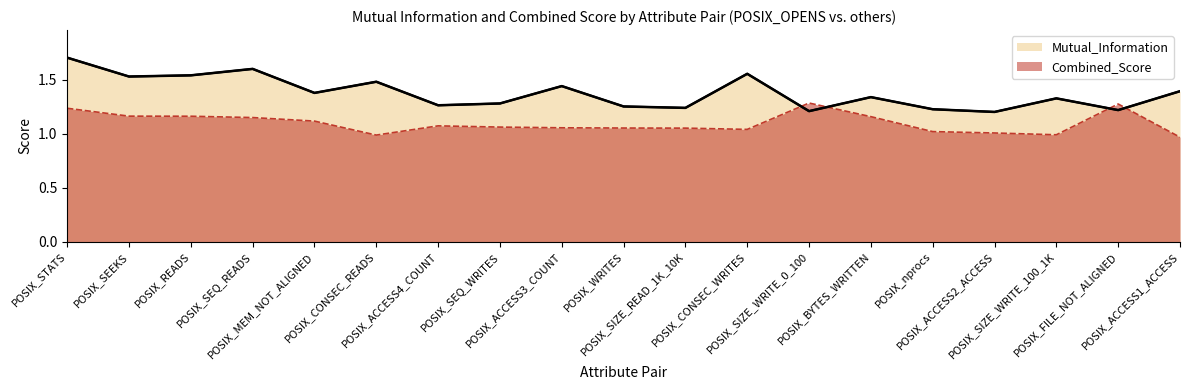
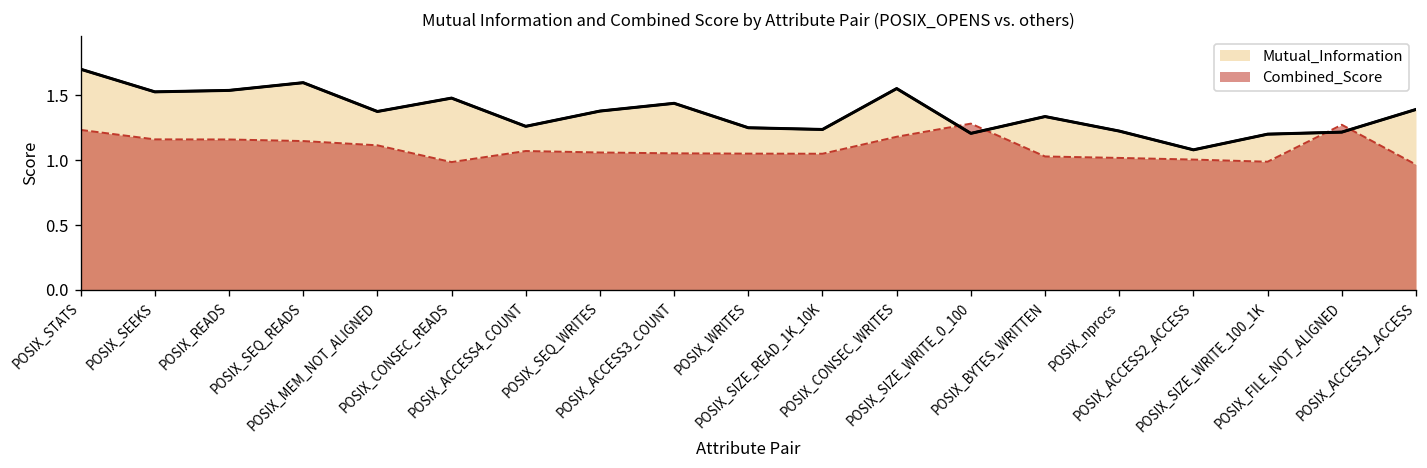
  {
    "Mutual_Information": {
      "POSIX_STATS": 1.70,
      "POSIX_SEEKS": 1.53,
      "POSIX_READS": 1.54,
      "POSIX_SEQ_READS": 1.60,
      "POSIX_MEM_NOT_ALIGNED": 1.38,
      "POSIX_CONSEC_READS": 1.48,
      "POSIX_ACCESS4_COUNT": 1.26,
-     "POSIX_SEQ_WRITES": 1.28,
+     "POSIX_SEQ_WRITES": 1.38,
      "POSIX_ACCESS3_COUNT": 1.44,
      "POSIX_WRITES": 1.25,
      "POSIX_SIZE_READ_1K_10K": 1.24,
      "POSIX_CONSEC_WRITES": 1.55,
      "POSIX_SIZE_WRITE_0_100": 1.21,
      "POSIX_BYTES_WRITTEN": 1.34,
      "POSIX_nprocs": 1.22,
-     "POSIX_ACCESS2_ACCESS": 1.20,
-     "POSIX_SIZE_WRITE_100_1K": 1.33,
+     "POSIX_ACCESS2_ACCESS": 1.08,
+     "POSIX_SIZE_WRITE_100_1K": 1.20,
      "POSIX_FILE_NOT_ALIGNED": 1.22,
      "POSIX_ACCESS1_ACCESS": 1.39
    },
    "Combined_Score": {
      "POSIX_STATS": 1.23,
      "POSIX_SEEKS": 1.16,
      "POSIX_READS": 1.16,
      "POSIX_SEQ_READS": 1.15,
      "POSIX_MEM_NOT_ALIGNED": 1.12,
      "POSIX_CONSEC_READS": 0.99,
      "POSIX_ACCESS4_COUNT": 1.07,
      "POSIX_SEQ_WRITES": 1.06,
      "POSIX_ACCESS3_COUNT": 1.05,
      "POSIX_WRITES": 1.05,
      "POSIX_SIZE_READ_1K_10K": 1.05,
-     "POSIX_CONSEC_WRITES": 1.04,
+     "POSIX_CONSEC_WRITES": 1.18,
      "POSIX_SIZE_WRITE_0_100": 1.28,
-     "POSIX_BYTES_WRITTEN": 1.16,
+     "POSIX_BYTES_WRITTEN": 1.03,
      "POSIX_nprocs": 1.02,
      "POSIX_ACCESS2_ACCESS": 1.01,
      "POSIX_SIZE_WRITE_100_1K": 0.99,
      "POSIX_FILE_NOT_ALIGNED": 1.27,
      "POSIX_ACCESS1_ACCESS": 0.97
    }
  }
